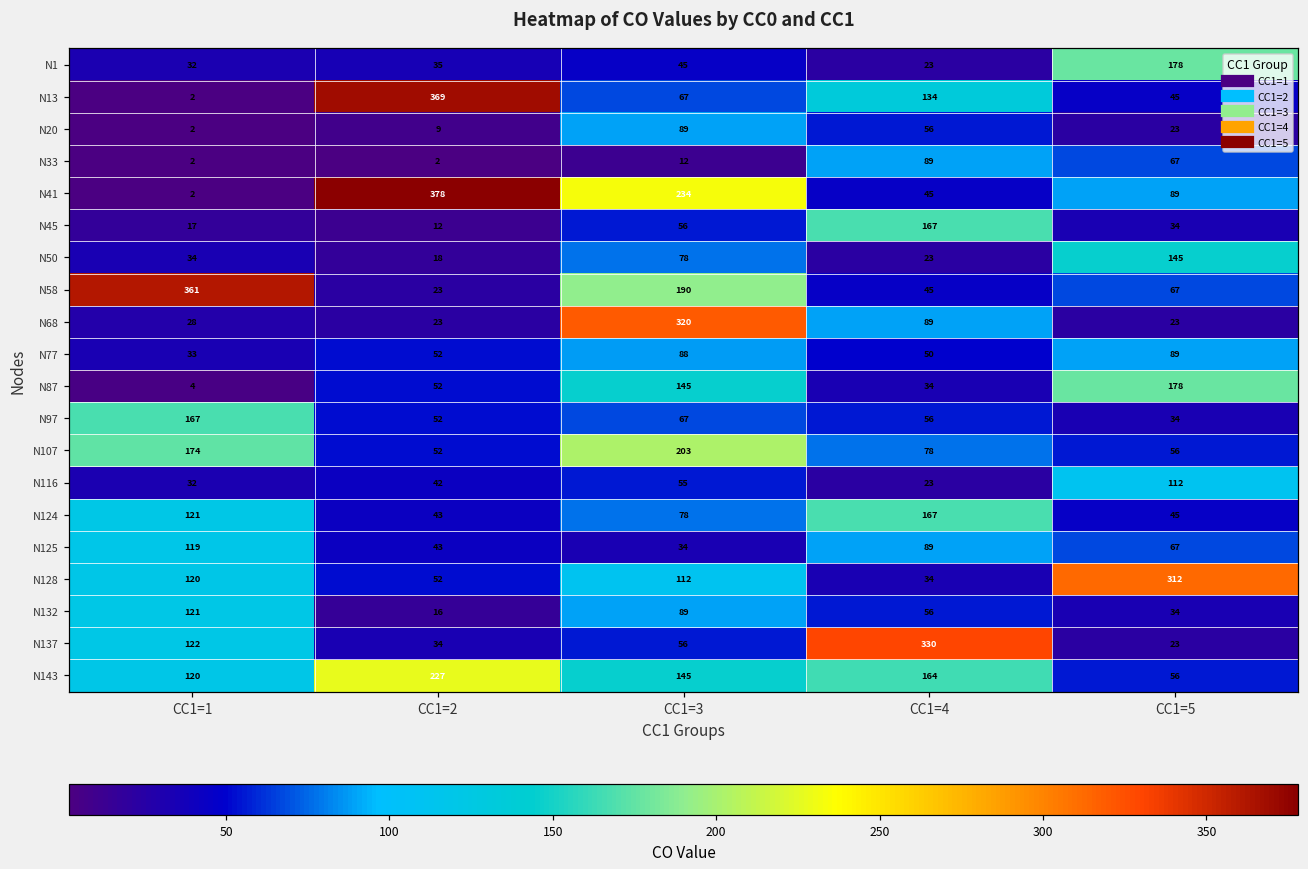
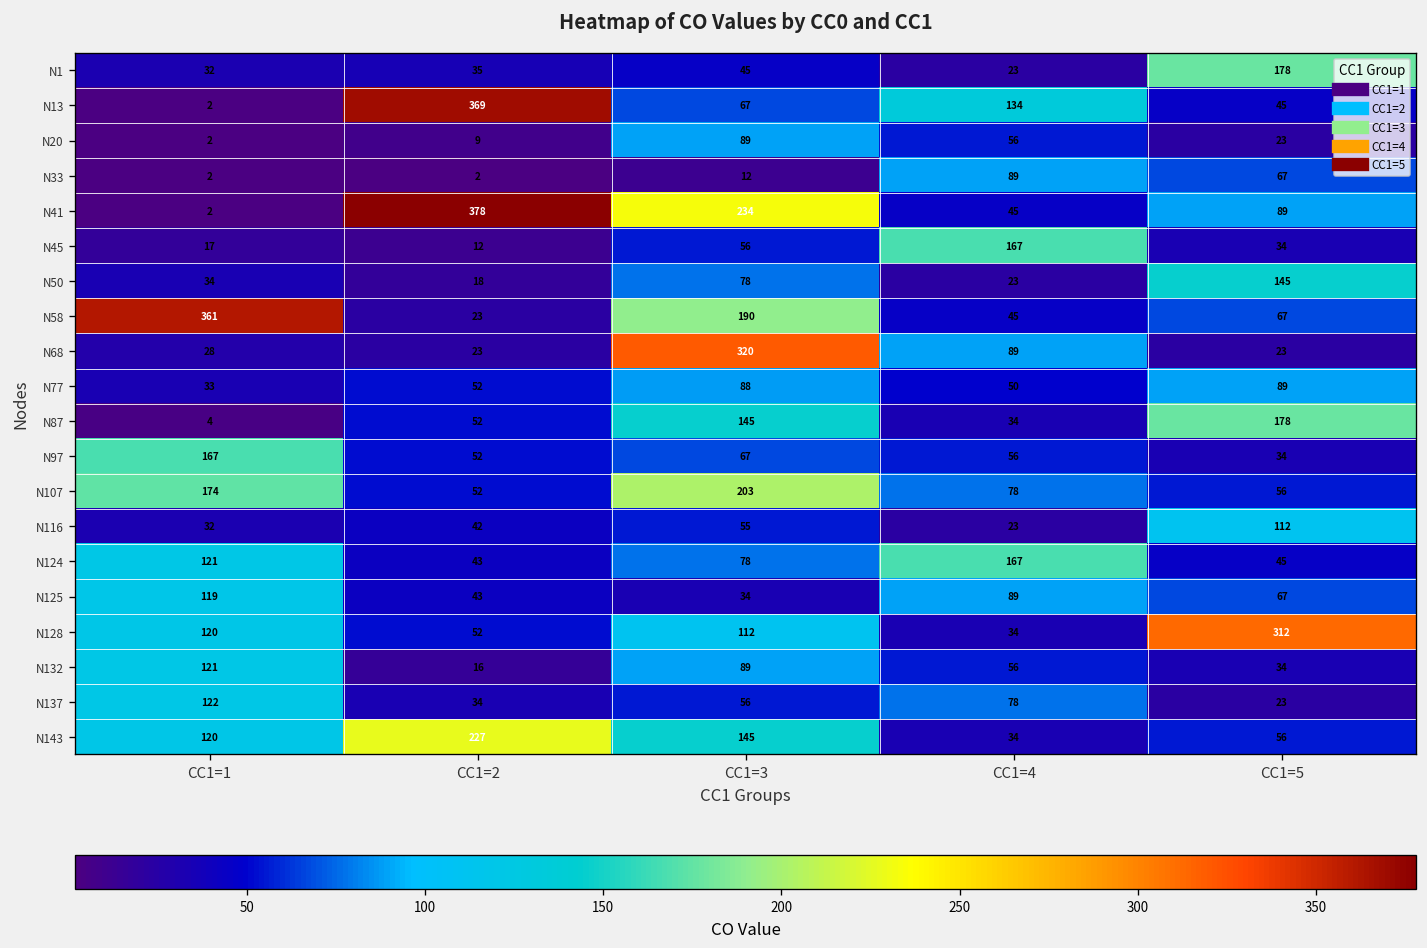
  {
    "N1": {
      "CC1=1": 32,
      "CC1=2": 35,
      "CC1=3": 45,
      "CC1=4": 23,
      "CC1=5": 178
    },
    "N13": {
      "CC1=1": 2,
      "CC1=2": 369,
      "CC1=3": 67,
      "CC1=4": 134,
      "CC1=5": 45
    },
    "N20": {
      "CC1=1": 2,
      "CC1=2": 9,
      "CC1=3": 89,
      "CC1=4": 56,
      "CC1=5": 23
    },
    "N33": {
      "CC1=1": 2,
      "CC1=2": 2,
      "CC1=3": 12,
      "CC1=4": 89,
      "CC1=5": 67
    },
    "N41": {
      "CC1=1": 2,
      "CC1=2": 378,
      "CC1=3": 234,
      "CC1=4": 45,
      "CC1=5": 89
    },
    "N45": {
      "CC1=1": 17,
      "CC1=2": 12,
      "CC1=3": 56,
      "CC1=4": 167,
      "CC1=5": 34
    },
    "N50": {
      "CC1=1": 34,
      "CC1=2": 18,
      "CC1=3": 78,
      "CC1=4": 23,
      "CC1=5": 145
    },
    "N58": {
      "CC1=1": 361,
      "CC1=2": 23,
      "CC1=3": 190,
      "CC1=4": 45,
      "CC1=5": 67
    },
    "N68": {
      "CC1=1": 28,
      "CC1=2": 23,
      "CC1=3": 320,
      "CC1=4": 89,
      "CC1=5": 23
    },
    "N77": {
      "CC1=1": 33,
      "CC1=2": 52,
      "CC1=3": 88,
      "CC1=4": 50,
      "CC1=5": 89
    },
    "N87": {
      "CC1=1": 4,
      "CC1=2": 52,
      "CC1=3": 145,
      "CC1=4": 34,
      "CC1=5": 178
    },
    "N97": {
      "CC1=1": 167,
      "CC1=2": 52,
      "CC1=3": 67,
      "CC1=4": 56,
      "CC1=5": 34
    },
    "N107": {
      "CC1=1": 174,
      "CC1=2": 52,
      "CC1=3": 203,
      "CC1=4": 78,
      "CC1=5": 56
    },
    "N116": {
      "CC1=1": 32,
      "CC1=2": 42,
      "CC1=3": 55,
      "CC1=4": 23,
      "CC1=5": 112
    },
    "N124": {
      "CC1=1": 121,
      "CC1=2": 43,
      "CC1=3": 78,
      "CC1=4": 167,
      "CC1=5": 45
    },
    "N125": {
      "CC1=1": 119,
      "CC1=2": 43,
      "CC1=3": 34,
      "CC1=4": 89,
      "CC1=5": 67
    },
    "N128": {
      "CC1=1": 120,
      "CC1=2": 52,
      "CC1=3": 112,
      "CC1=4": 34,
      "CC1=5": 312
    },
    "N132": {
      "CC1=1": 121,
      "CC1=2": 16,
      "CC1=3": 89,
      "CC1=4": 56,
      "CC1=5": 34
    },
    "N137": {
      "CC1=1": 122,
      "CC1=2": 34,
      "CC1=3": 56,
-     "CC1=4": 330,
+     "CC1=4": 78,
      "CC1=5": 23
    },
    "N143": {
      "CC1=1": 120,
      "CC1=2": 227,
      "CC1=3": 145,
-     "CC1=4": 164,
+     "CC1=4": 34,
      "CC1=5": 56
    }
  }
